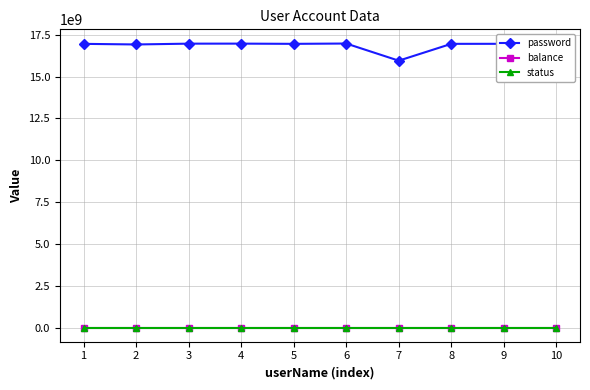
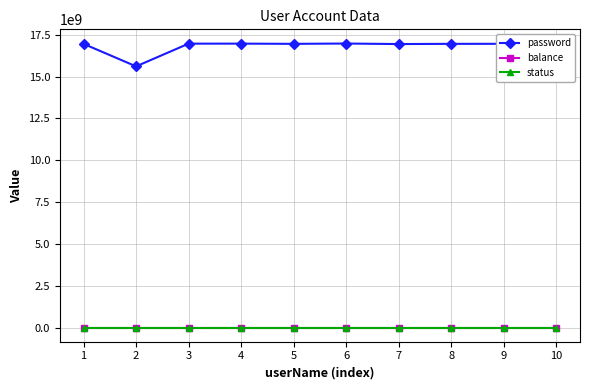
  {
    "password": {
      "1": 17000000000,
-     "2": 16900000000,
+     "2": 15600000000,
      "3": 17000000000,
      "4": 17000000000,
      "5": 17000000000,
      "6": 17000000000,
-     "7": 16000000000,
+     "7": 16900000000,
      "8": 17000000000
    },
    "status": {
      "1": 0,
      "2": 0,
      "3": 0,
      "4": 0,
      "5": 0,
      "6": 0,
      "7": 0,
      "8": 0,
      "9": 0,
      "10": 0
    }
  }
